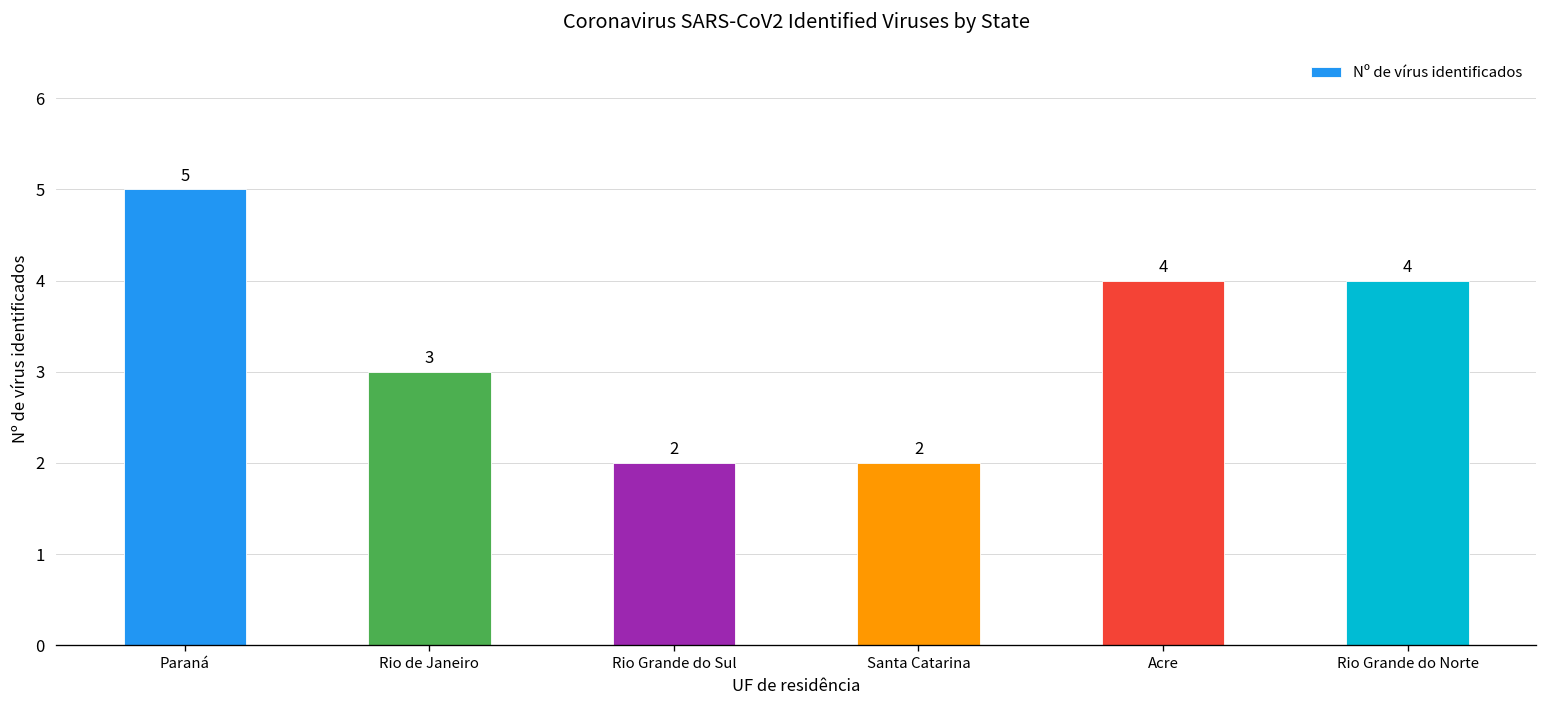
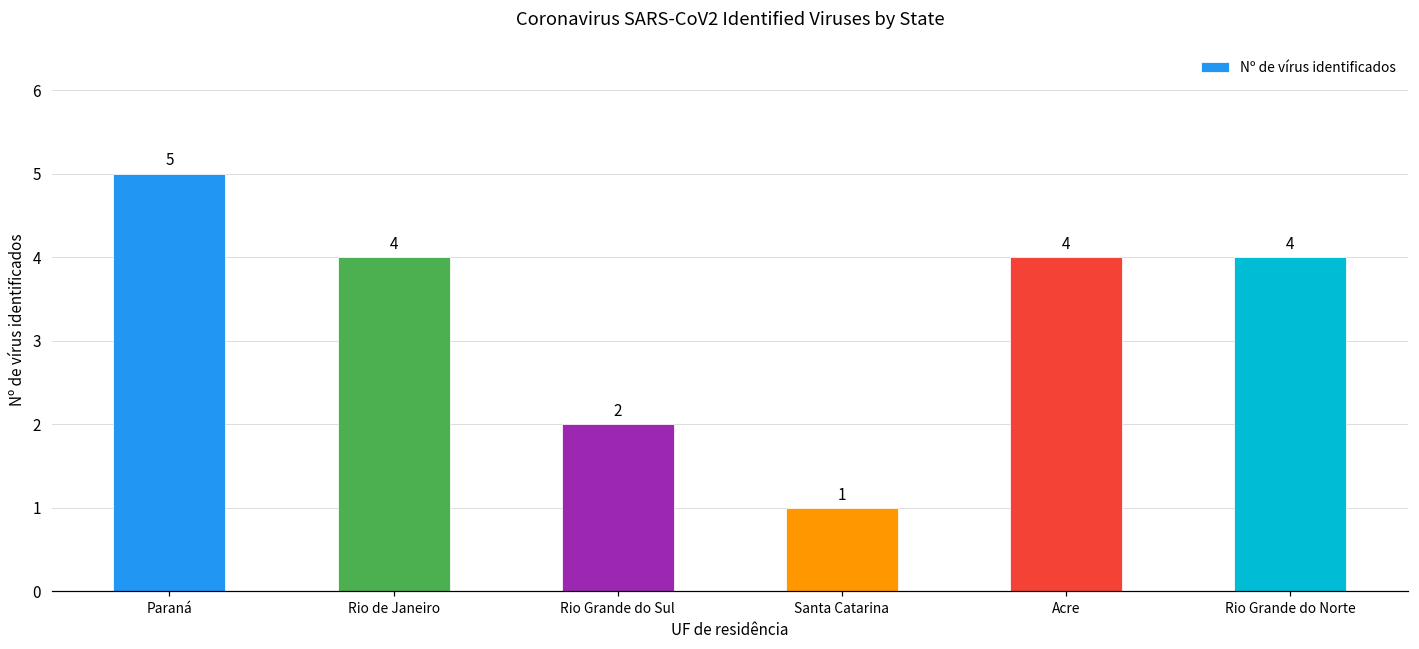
  {
    "Paraná": 5,
-   "Rio de Janeiro": 3,
+   "Rio de Janeiro": 4,
    "Rio Grande do Sul": 2,
-   "Santa Catarina": 2,
+   "Santa Catarina": 1,
    "Acre": 4,
    "Rio Grande do Norte": 4
  }
